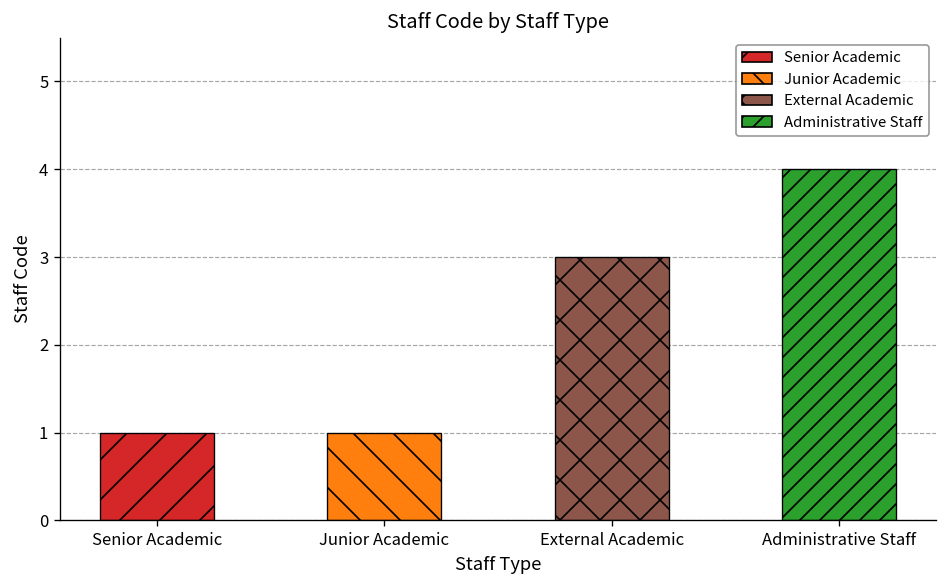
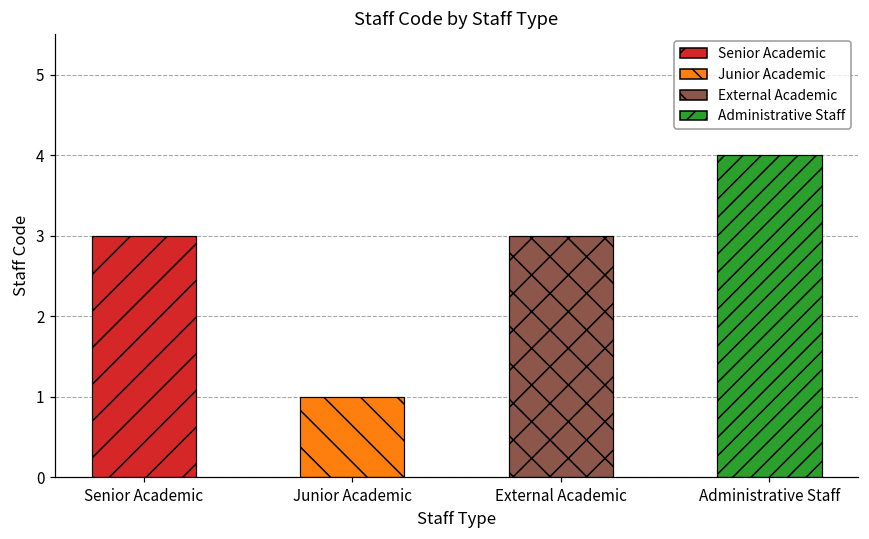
  {
-   "Senior Academic": 1,
+   "Senior Academic": 3,
    "Junior Academic": 1,
    "External Academic": 3,
    "Administrative Staff": 4
  }
